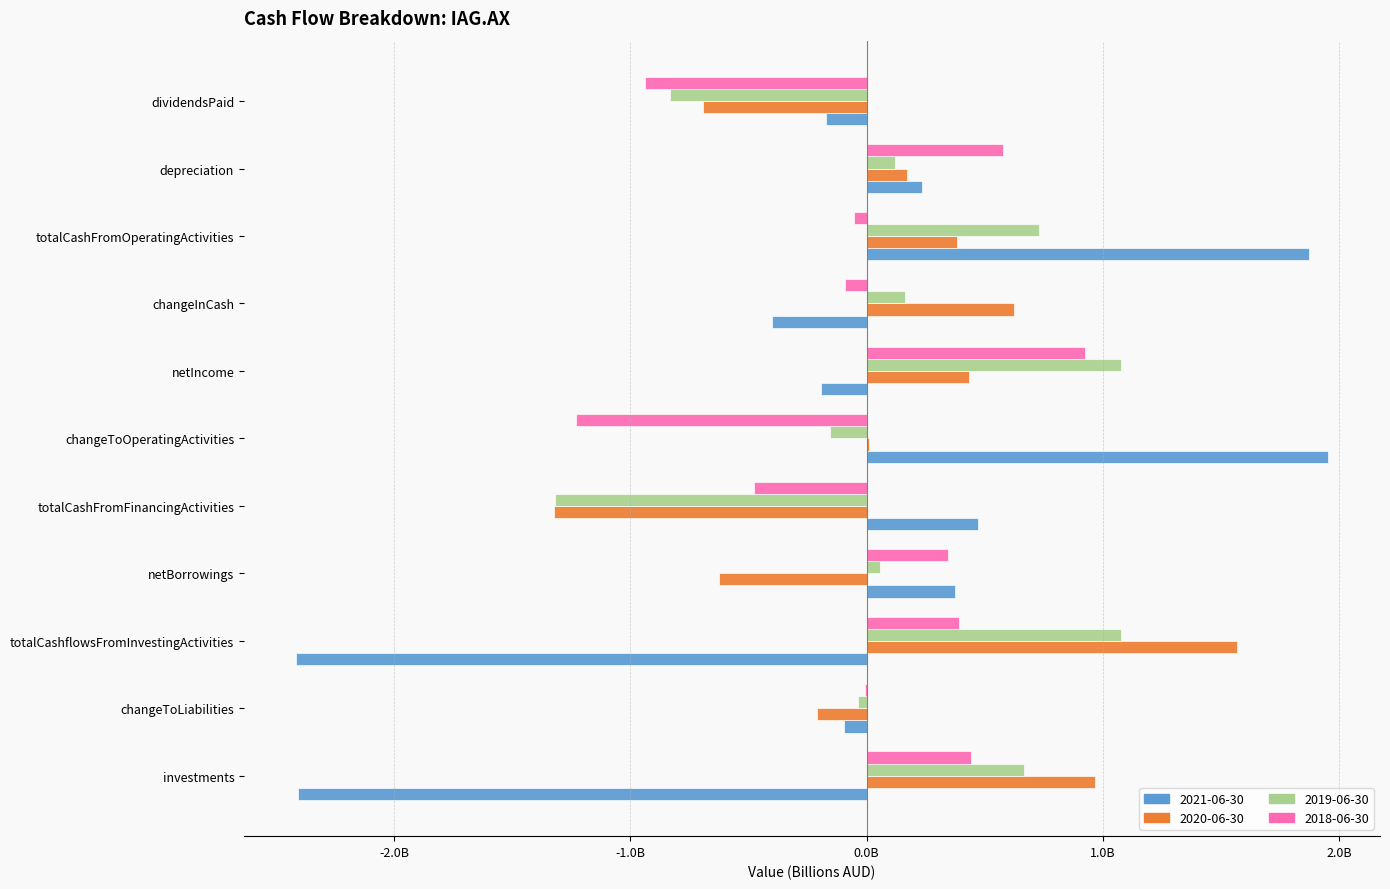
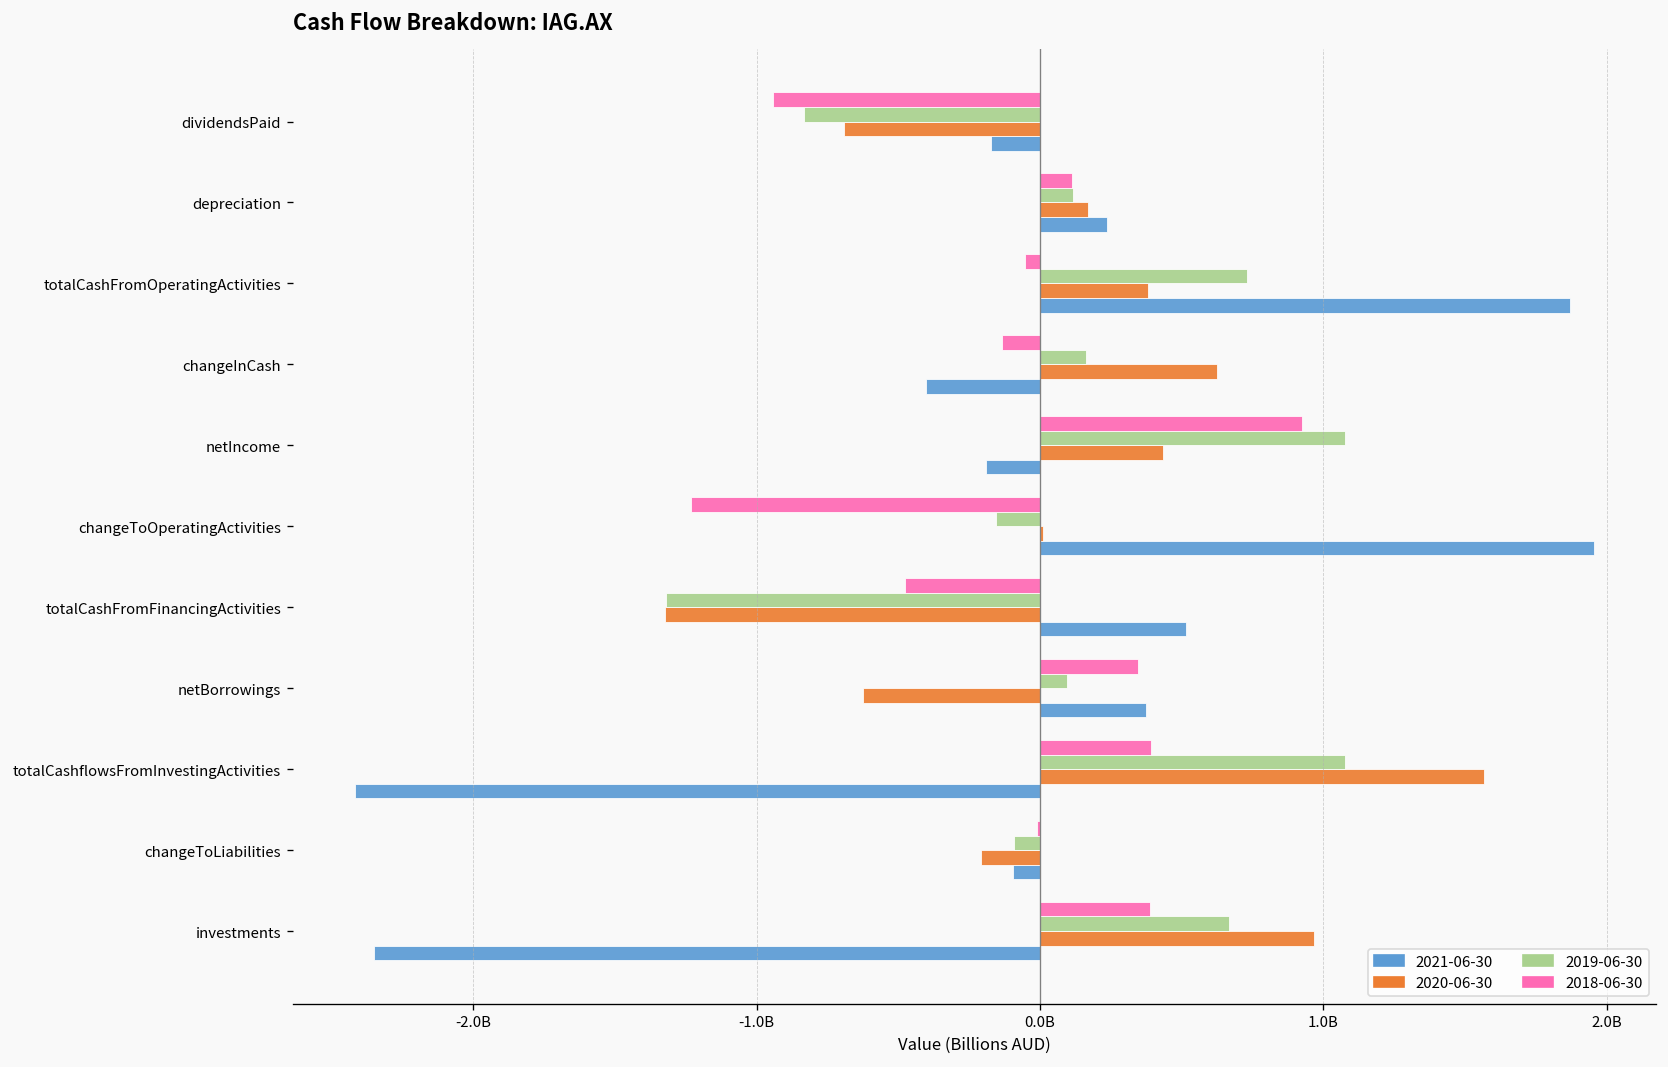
  {
    "2021-06-30": {
      "dividendsPaid": -170000000,
      "depreciation": 240000000,
      "totalCashFromOperatingActivities": 1870000000,
      "changeInCash": -400000000,
      "netIncome": -190000000,
      "changeToOperatingActivities": 1960000000,
-     "totalCashFromFinancingActivities": 470000000,
+     "totalCashFromFinancingActivities": 520000000,
      "netBorrowings": 380000000,
      "totalCashflowsFromInvestingActivities": -2420000000,
      "changeToLiabilities": -90000000,
-     "investments": -2410000000
+     "investments": -2350000000
    },
    "2020-06-30": {
      "dividendsPaid": -690000000,
      "depreciation": 170000000,
      "totalCashFromOperatingActivities": 380000000,
      "changeInCash": 620000000,
      "netIncome": 440000000,
      "totalCashFromFinancingActivities": -1320000000,
      "netBorrowings": -630000000,
      "totalCashflowsFromInvestingActivities": 1570000000,
      "changeToLiabilities": -210000000,
      "investments": 970000000
    },
    "2019-06-30": {
      "dividendsPaid": -830000000,
      "depreciation": 120000000,
      "totalCashFromOperatingActivities": 730000000,
      "changeInCash": 160000000,
      "netIncome": 1080000000,
      "changeToOperatingActivities": -160000000,
      "totalCashFromFinancingActivities": -1320000000,
-     "netBorrowings": 60000000,
+     "netBorrowings": 100000000,
      "totalCashflowsFromInvestingActivities": 1080000000,
-     "changeToLiabilities": -40000000,
+     "changeToLiabilities": -90000000,
      "investments": 670000000
    },
    "2018-06-30": {
      "dividendsPaid": -940000000,
-     "depreciation": 580000000,
+     "depreciation": 110000000,
      "totalCashFromOperatingActivities": -50000000,
-     "changeInCash": -90000000,
+     "changeInCash": -140000000,
      "netIncome": 920000000,
      "changeToOperatingActivities": -1230000000,
      "totalCashFromFinancingActivities": -480000000,
      "netBorrowings": 350000000,
      "totalCashflowsFromInvestingActivities": 390000000,
-     "investments": 440000000
+     "investments": 390000000
    }
  }
